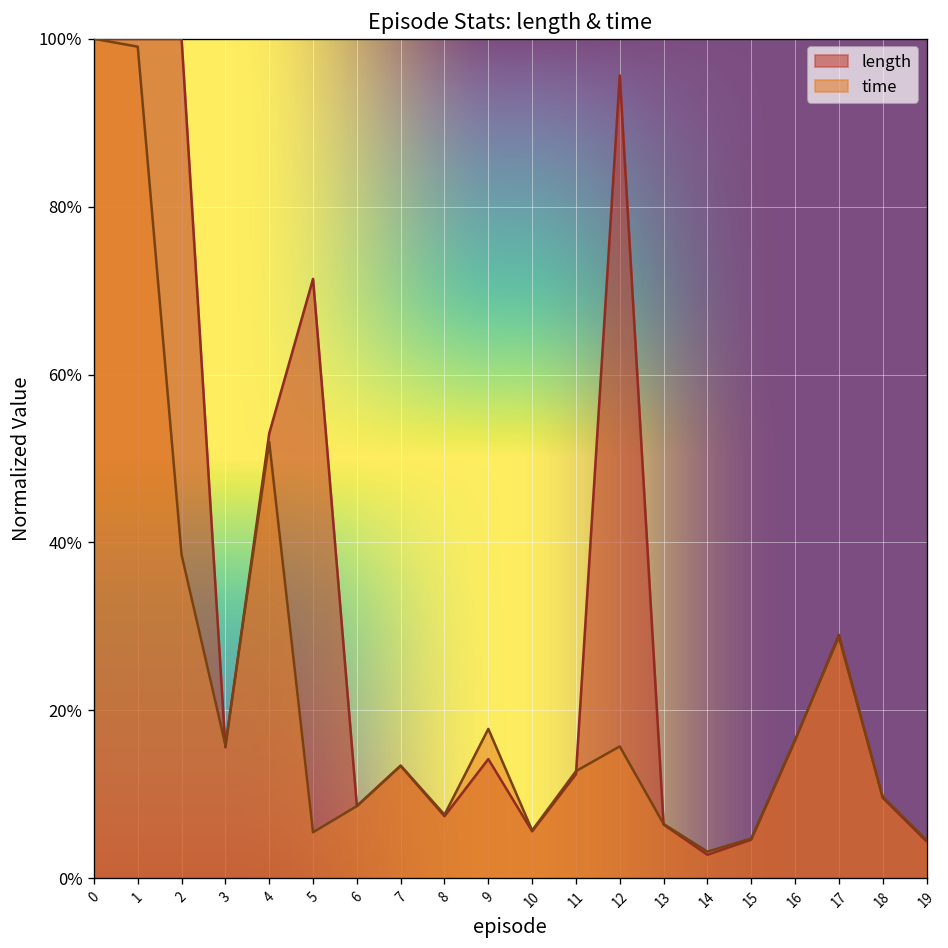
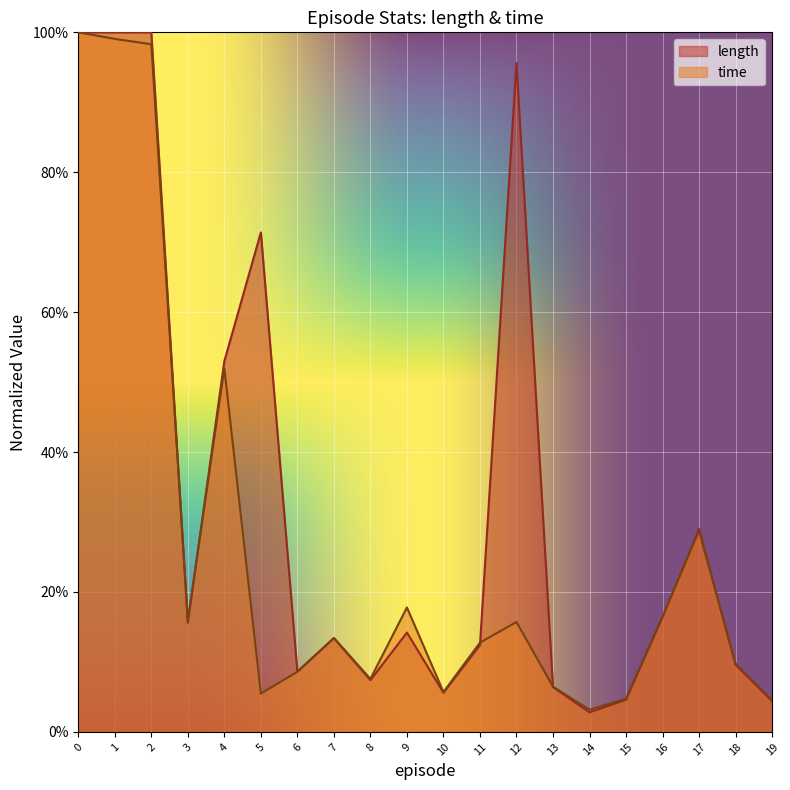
  {
    "length": {
      "1": "100%",
      "2": "100%",
      "4": "53%",
      "5": "71%",
      "9": "14%",
      "11": "12%",
      "12": "96%",
      "14": "3%"
    },
    "time": {
      "1": "99%",
-     "2": "39%",
+     "2": "98%",
      "4": "52%",
      "5": "5%",
      "9": "18%",
      "11": "13%",
      "12": "16%",
      "14": "3%"
    }
  }
